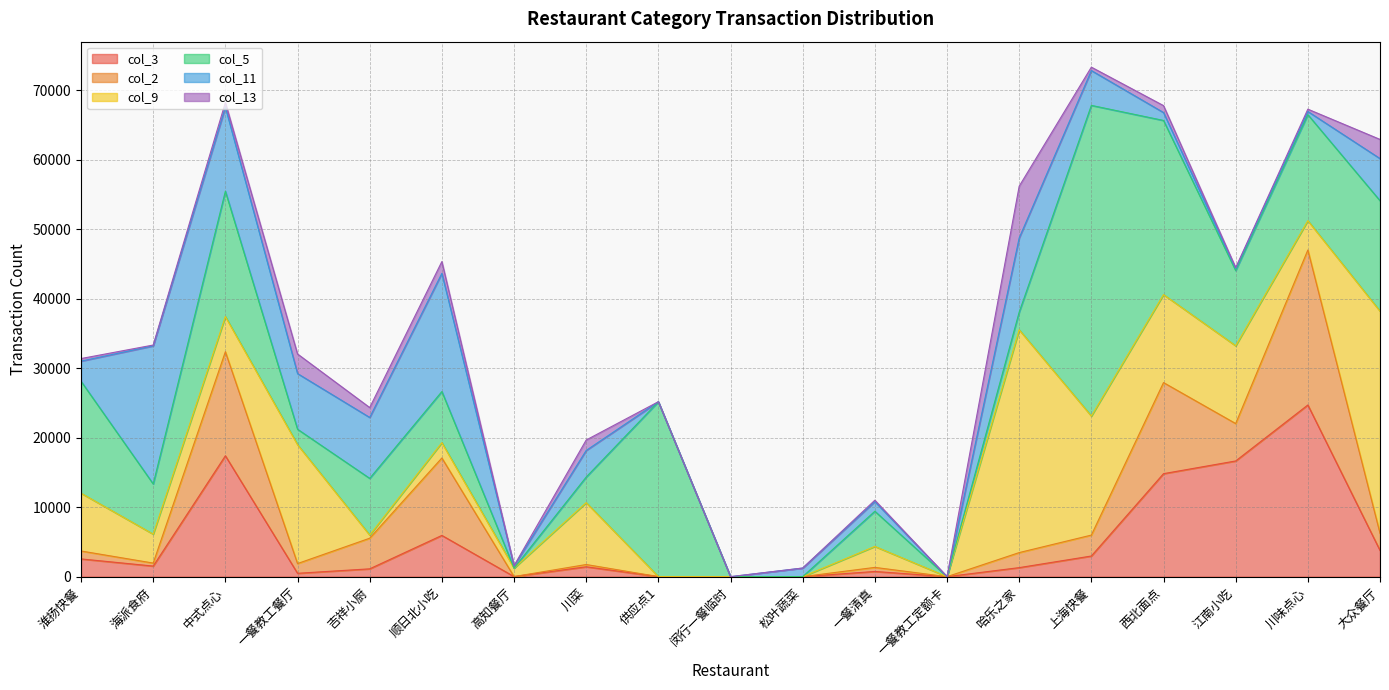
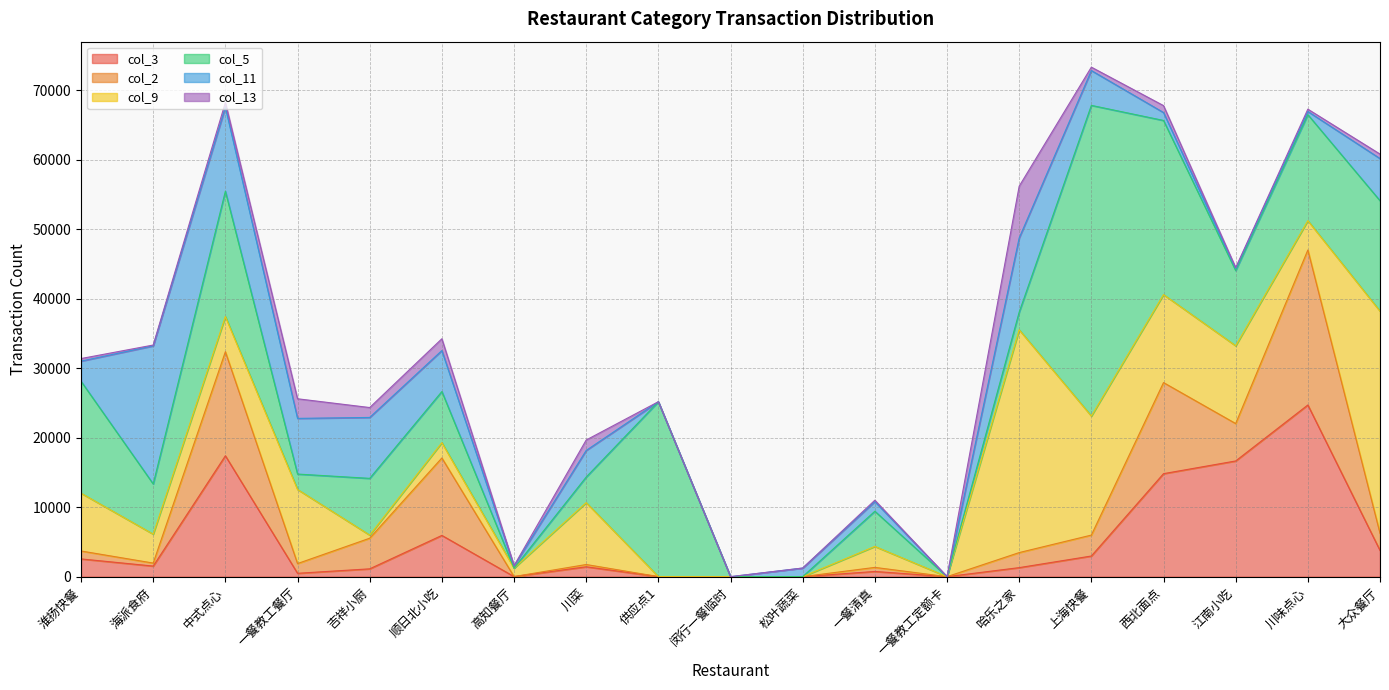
  {
    "col_9": {
      "淮扬快餐": 8000,
      "海派食府": 4000,
      "中式点心": 5000,
-     "一餐教工餐厅": 17000,
+     "一餐教工餐厅": 11000,
      "吉祥小厨": 0,
      "顺日北小吃": 2000,
      "川菜": 9000,
      "一餐清真": 3000,
      "哈乐之家": 32000,
      "上海快餐": 17000,
      "西北面点": 13000,
      "江南小吃": 11000,
      "川味点心": 4000,
      "大众餐厅": 32000
    },
    "col_5": {
      "淮扬快餐": 16000,
      "海派食府": 7000,
      "中式点心": 18000,
      "一餐教工餐厅": 2000,
      "吉祥小厨": 8000,
      "顺日北小吃": 7000,
      "川菜": 4000,
      "一餐清真": 5000,
      "哈乐之家": 3000,
      "上海快餐": 45000,
      "西北面点": 25000,
      "川味点心": 15000,
      "大众餐厅": 16000
    },
    "col_11": {
      "淮扬快餐": 3000,
      "一餐教工餐厅": 8000,
      "吉祥小厨": 9000,
-     "顺日北小吃": 17000,
+     "顺日北小吃": 6000,
      "川菜": 4000,
      "哈乐之家": 11000,
      "上海快餐": 5000,
      "西北面点": 1000,
      "大众餐厅": 6000
    },
    "col_13": {
      "淮扬快餐": 0,
      "一餐教工餐厅": 3000,
      "吉祥小厨": 1000,
      "顺日北小吃": 2000,
      "川菜": 2000,
      "哈乐之家": 7000,
      "上海快餐": 0,
      "西北面点": 1000,
-     "大众餐厅": 3000
+     "大众餐厅": 1000
    }
  }
